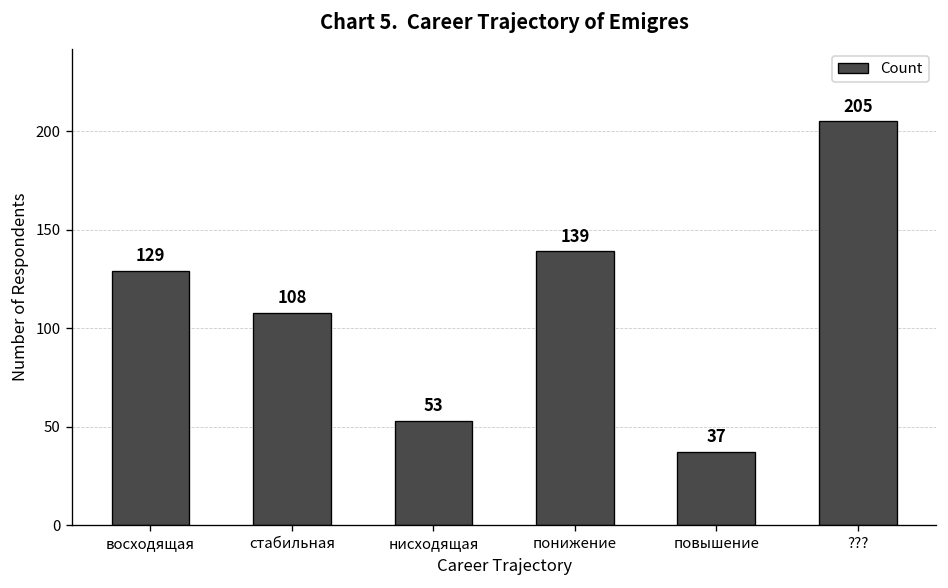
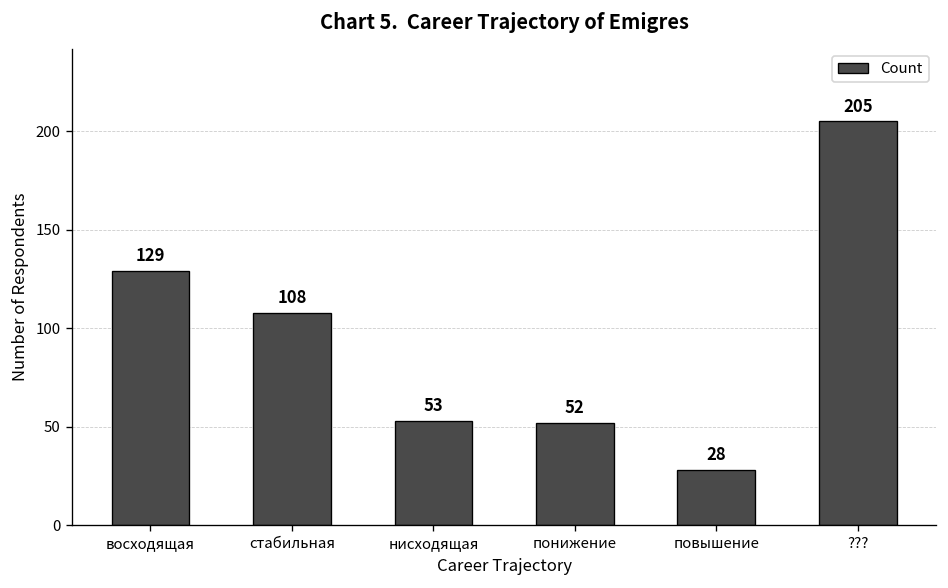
  {
    "восходящая": 129,
    "стабильная": 108,
    "нисходящая": 53,
-   "понижение": 139,
-   "повышение": 37,
+   "понижение": 52,
+   "повышение": 28,
    "???": 205
  }
